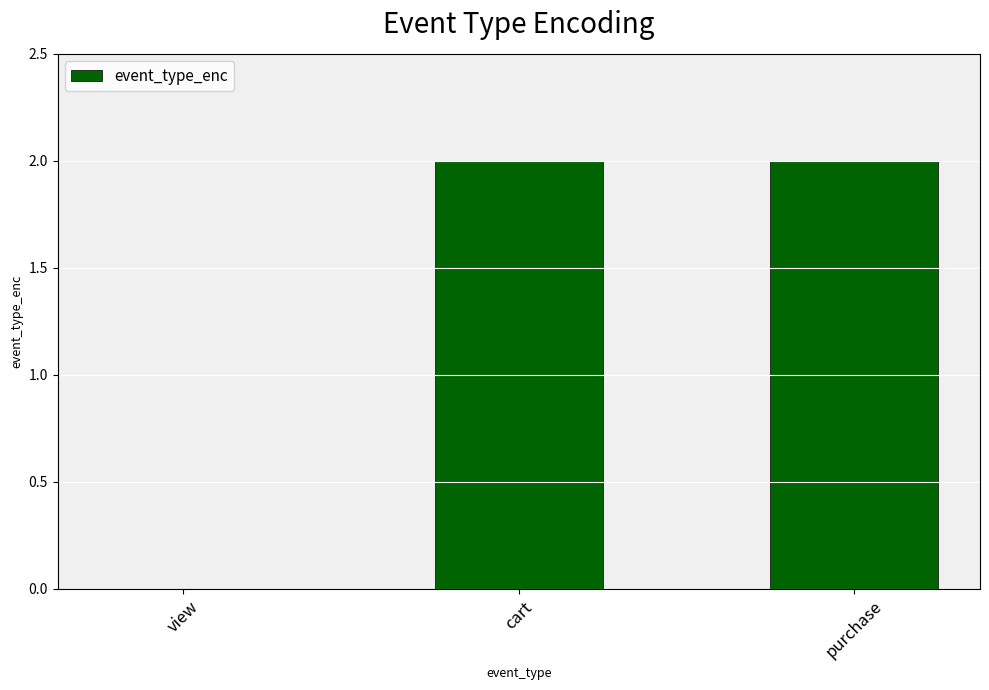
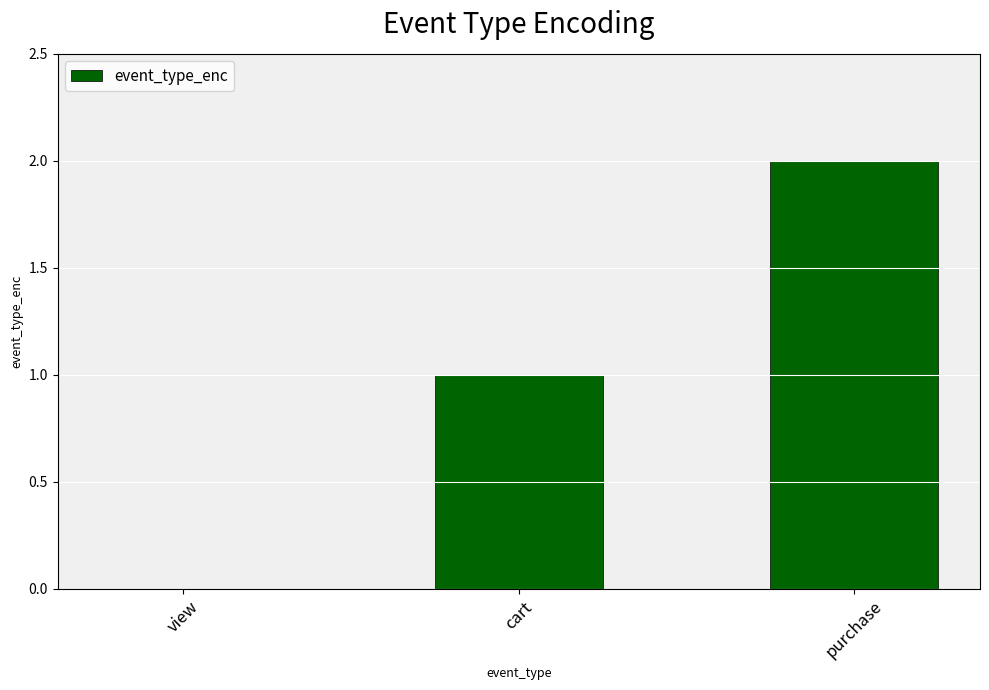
  {
    "view": 0,
-   "cart": 2,
+   "cart": 1,
    "purchase": 2
  }
